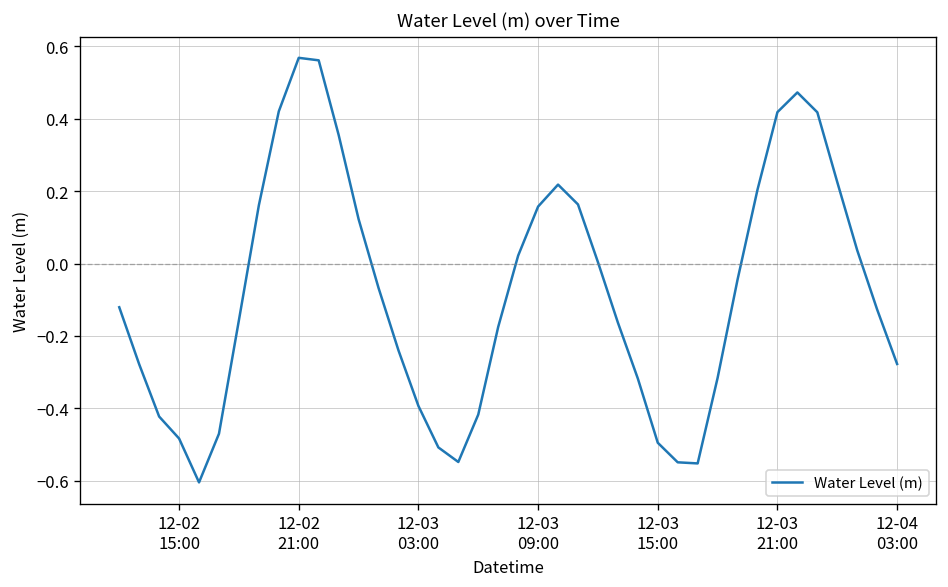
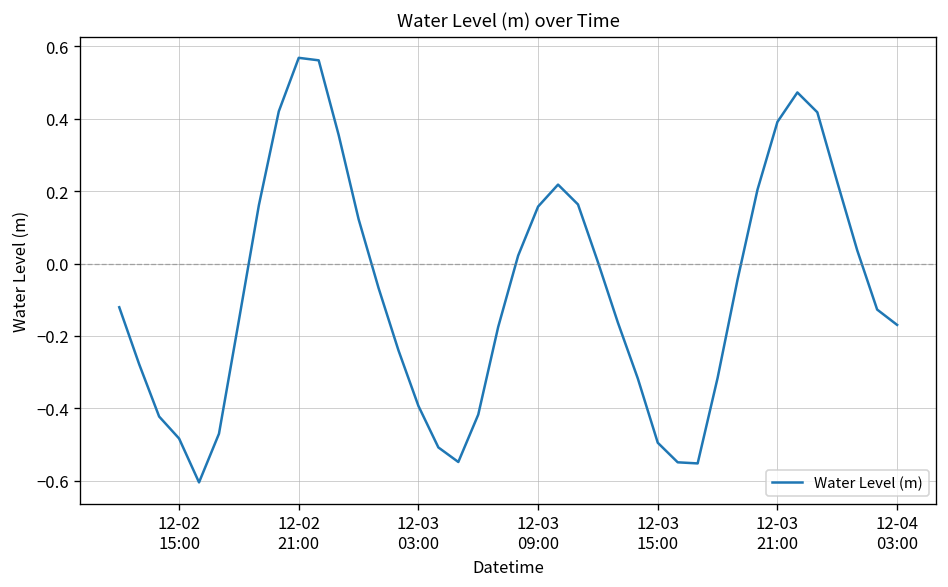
  {
    "12-02 15:00": -0.48,
    "12-02 21:00": 0.57,
    "12-03 03:00": -0.39,
    "12-03 09:00": 0.16,
    "12-03 15:00": -0.50,
-   "12-03 21:00": 0.42,
-   "12-04 03:00": -0.28
+   "12-03 21:00": 0.39,
+   "12-04 03:00": -0.17
  }
